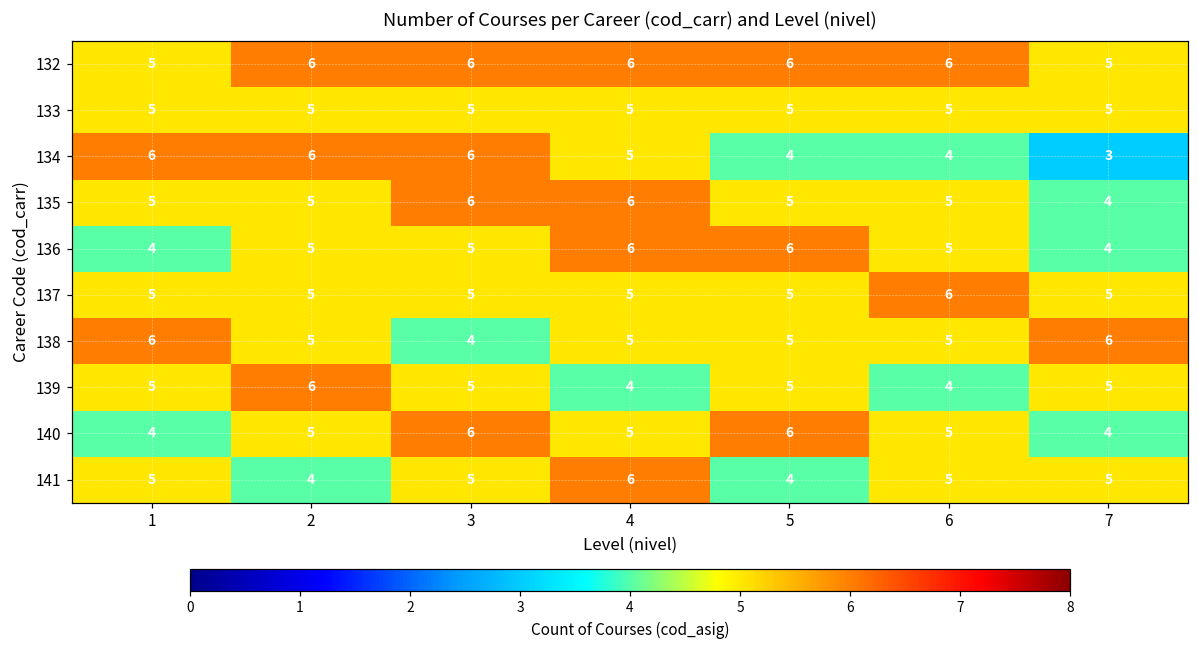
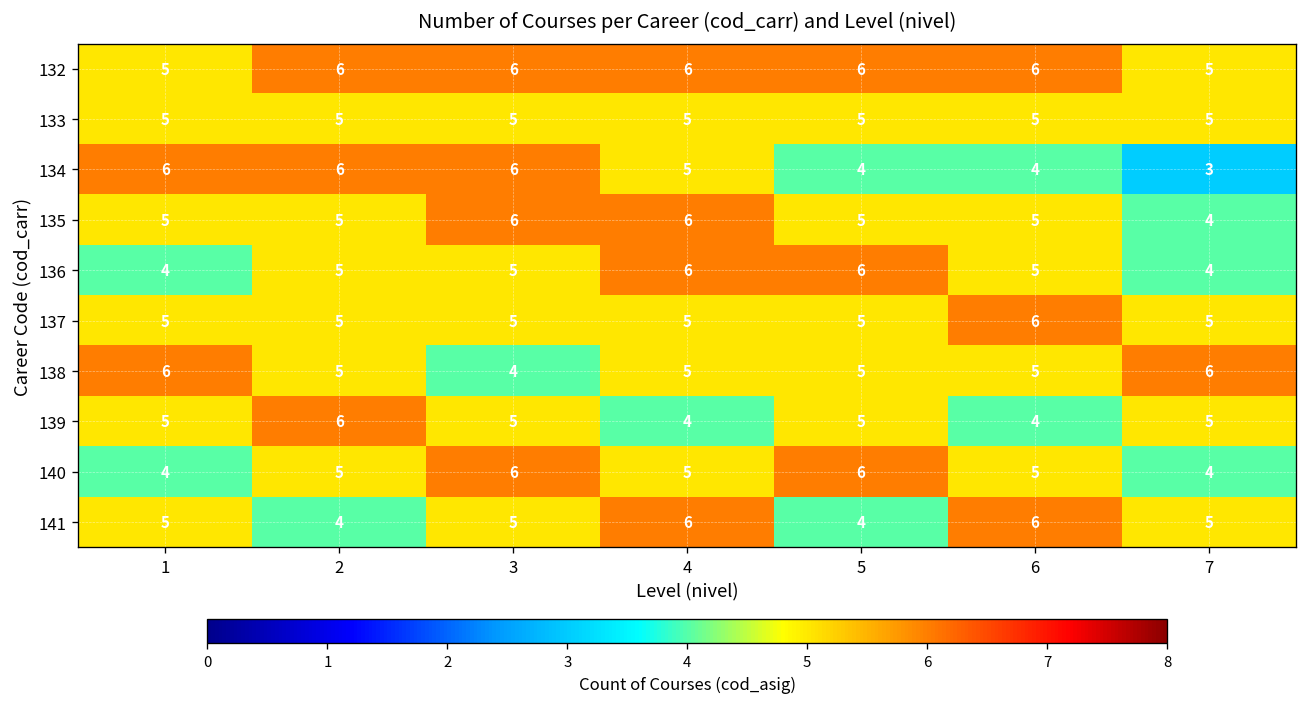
  {
    "132": {
      "1": 5,
      "2": 6,
      "3": 6,
      "4": 6,
      "5": 6,
      "6": 6,
      "7": 5
    },
    "133": {
      "1": 5,
      "2": 5,
      "3": 5,
      "4": 5,
      "5": 5,
      "6": 5,
      "7": 5
    },
    "134": {
      "1": 6,
      "2": 6,
      "3": 6,
      "4": 5,
      "5": 4,
      "6": 4,
      "7": 3
    },
    "135": {
      "1": 5,
      "2": 5,
      "3": 6,
      "4": 6,
      "5": 5,
      "6": 5,
      "7": 4
    },
    "136": {
      "1": 4,
      "2": 5,
      "3": 5,
      "4": 6,
      "5": 6,
      "6": 5,
      "7": 4
    },
    "137": {
      "1": 5,
      "2": 5,
      "3": 5,
      "4": 5,
      "5": 5,
      "6": 6,
      "7": 5
    },
    "138": {
      "1": 6,
      "2": 5,
      "3": 4,
      "4": 5,
      "5": 5,
      "6": 5,
      "7": 6
    },
    "139": {
      "1": 5,
      "2": 6,
      "3": 5,
      "4": 4,
      "5": 5,
      "6": 4,
      "7": 5
    },
    "140": {
      "1": 4,
      "2": 5,
      "3": 6,
      "4": 5,
      "5": 6,
      "6": 5,
      "7": 4
    },
    "141": {
      "1": 5,
      "2": 4,
      "3": 5,
      "4": 6,
      "5": 4,
-     "6": 5,
+     "6": 6,
      "7": 5
    }
  }
